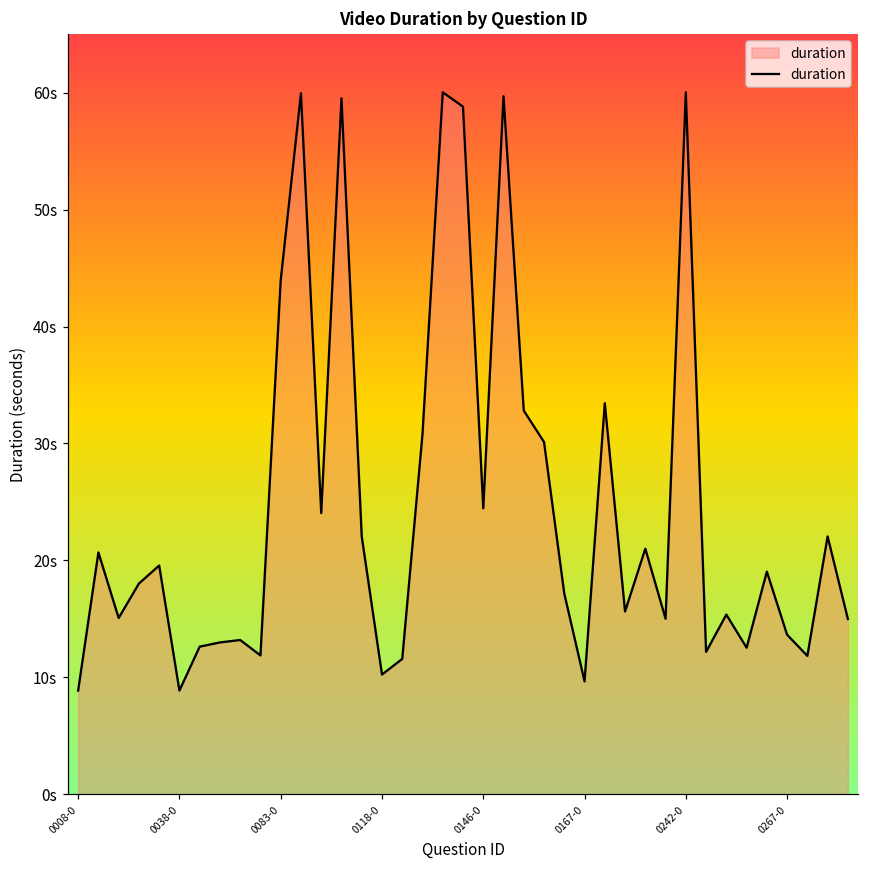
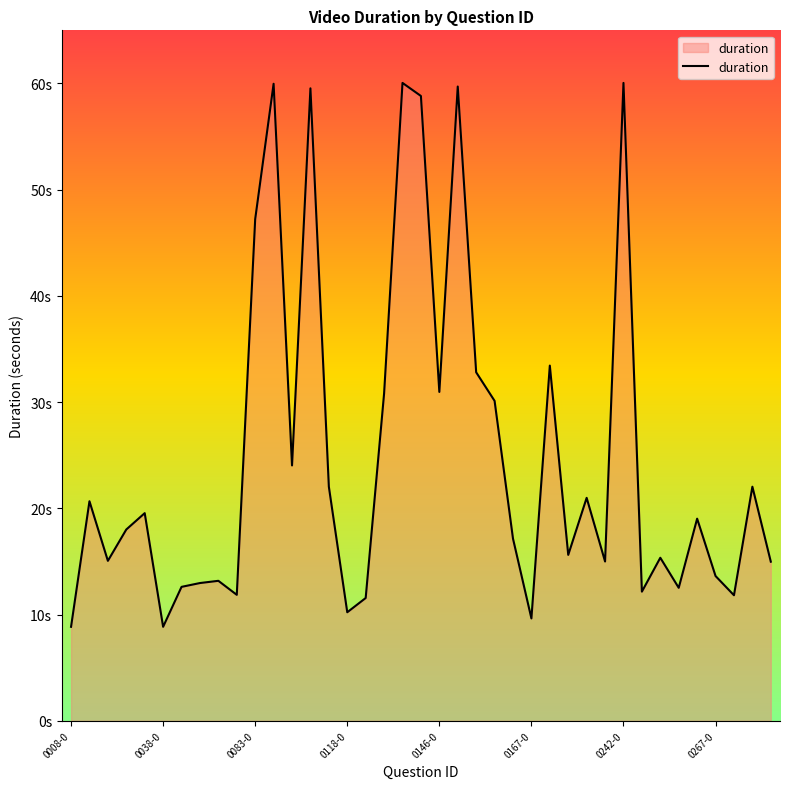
  {
    "0008-0": "8.9s",
    "0038-0": "8.9s",
-   "0083-0": "44.0s",
+   "0083-0": "47.2s",
    "0118-0": "10.2s",
-   "0146-0": "24.5s",
+   "0146-0": "31.0s",
    "0167-0": "9.6s",
    "0242-0": "60.1s",
    "0267-0": "13.6s"
  }
